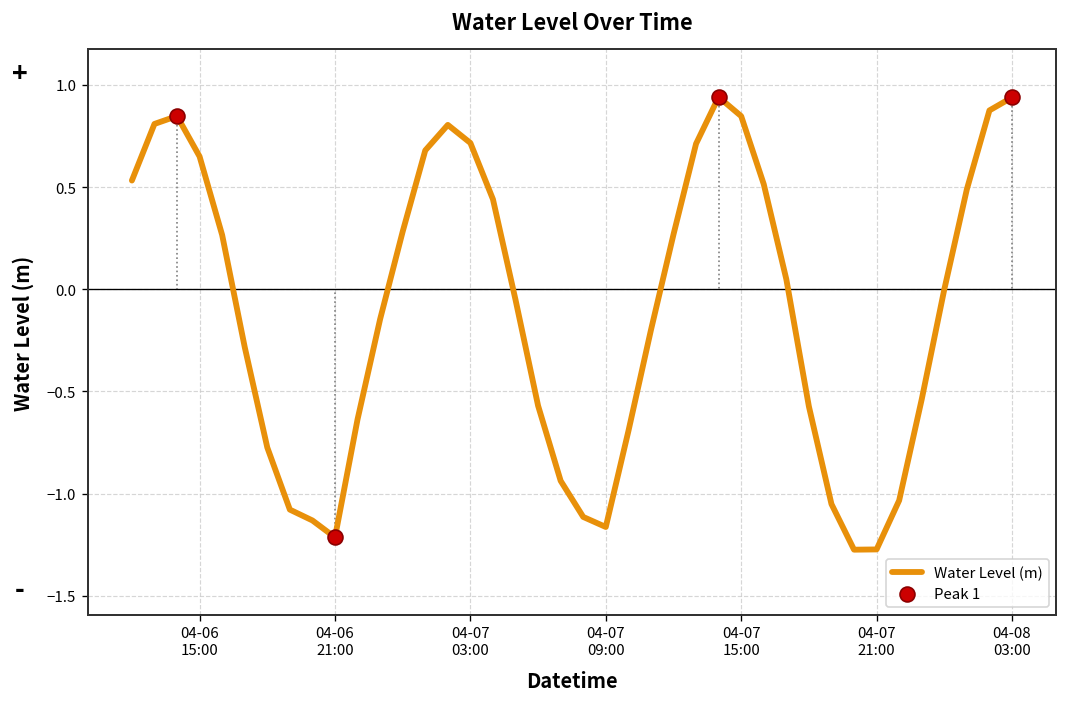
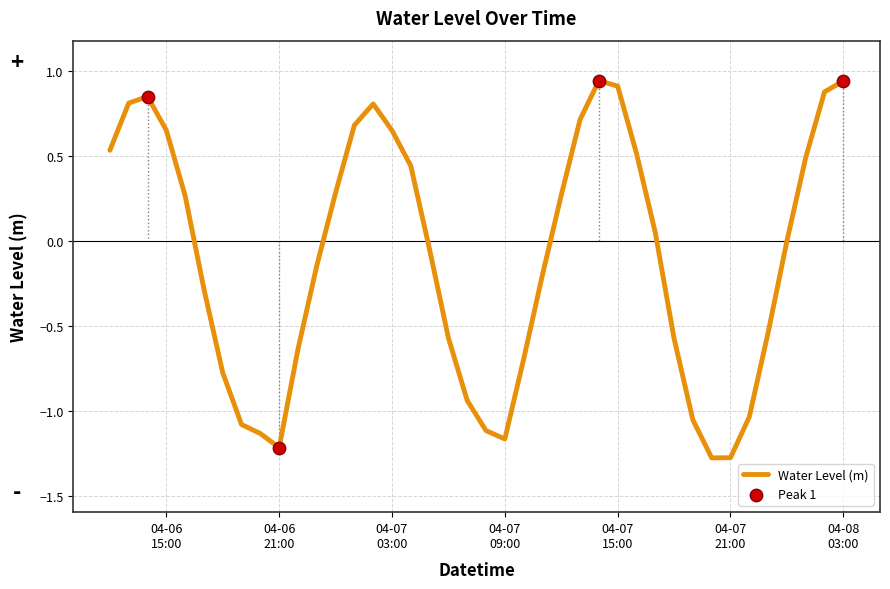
  {
    "Water Level (m)": {
      "04-06 15:00": 0.65,
-     "04-07 03:00": 0.72,
+     "04-07 03:00": 0.65,
      "04-07 09:00": -1.16,
-     "04-07 15:00": 0.85,
+     "04-07 15:00": 0.91,
      "04-07 21:00": -1.27
    }
  }
